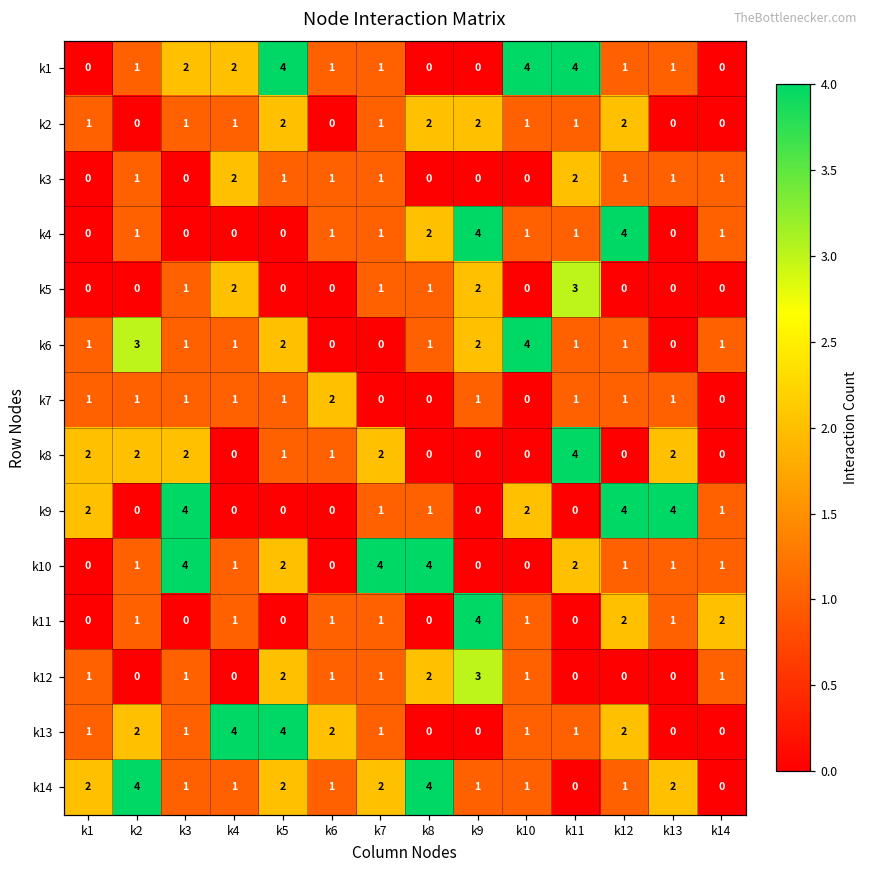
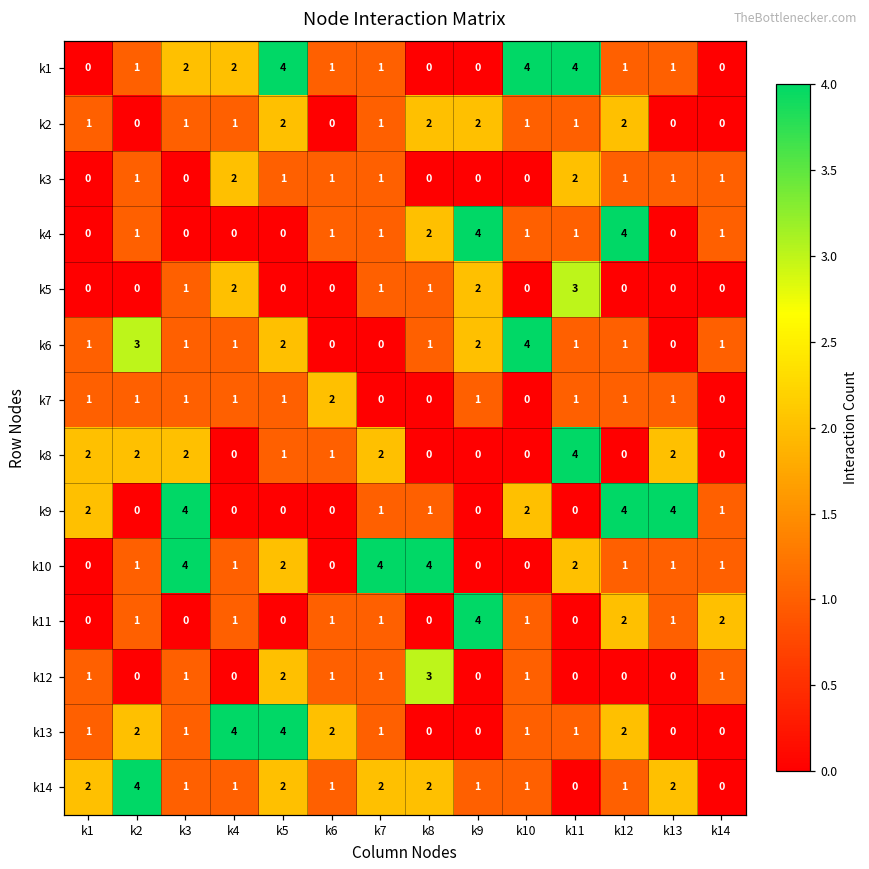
  {
    "k1": {
      "k1": 0,
      "k2": 1,
      "k3": 2,
      "k4": 2,
      "k5": 4,
      "k6": 1,
      "k7": 1,
      "k8": 0,
      "k9": 0,
      "k10": 4,
      "k11": 4,
      "k12": 1,
      "k13": 1,
      "k14": 0
    },
    "k2": {
      "k1": 1,
      "k2": 0,
      "k3": 1,
      "k4": 1,
      "k5": 2,
      "k6": 0,
      "k7": 1,
      "k8": 2,
      "k9": 2,
      "k10": 1,
      "k11": 1,
      "k12": 2,
      "k13": 0,
      "k14": 0
    },
    "k3": {
      "k1": 0,
      "k2": 1,
      "k3": 0,
      "k4": 2,
      "k5": 1,
      "k6": 1,
      "k7": 1,
      "k8": 0,
      "k9": 0,
      "k10": 0,
      "k11": 2,
      "k12": 1,
      "k13": 1,
      "k14": 1
    },
    "k4": {
      "k1": 0,
      "k2": 1,
      "k3": 0,
      "k4": 0,
      "k5": 0,
      "k6": 1,
      "k7": 1,
      "k8": 2,
      "k9": 4,
      "k10": 1,
      "k11": 1,
      "k12": 4,
      "k13": 0,
      "k14": 1
    },
    "k5": {
      "k1": 0,
      "k2": 0,
      "k3": 1,
      "k4": 2,
      "k5": 0,
      "k6": 0,
      "k7": 1,
      "k8": 1,
      "k9": 2,
      "k10": 0,
      "k11": 3,
      "k12": 0,
      "k13": 0,
      "k14": 0
    },
    "k6": {
      "k1": 1,
      "k2": 3,
      "k3": 1,
      "k4": 1,
      "k5": 2,
      "k6": 0,
      "k7": 0,
      "k8": 1,
      "k9": 2,
      "k10": 4,
      "k11": 1,
      "k12": 1,
      "k13": 0,
      "k14": 1
    },
    "k7": {
      "k1": 1,
      "k2": 1,
      "k3": 1,
      "k4": 1,
      "k5": 1,
      "k6": 2,
      "k7": 0,
      "k8": 0,
      "k9": 1,
      "k10": 0,
      "k11": 1,
      "k12": 1,
      "k13": 1,
      "k14": 0
    },
    "k8": {
      "k1": 2,
      "k2": 2,
      "k3": 2,
      "k4": 0,
      "k5": 1,
      "k6": 1,
      "k7": 2,
      "k8": 0,
      "k9": 0,
      "k10": 0,
      "k11": 4,
      "k12": 0,
      "k13": 2,
      "k14": 0
    },
    "k9": {
      "k1": 2,
      "k2": 0,
      "k3": 4,
      "k4": 0,
      "k5": 0,
      "k6": 0,
      "k7": 1,
      "k8": 1,
      "k9": 0,
      "k10": 2,
      "k11": 0,
      "k12": 4,
      "k13": 4,
      "k14": 1
    },
    "k10": {
      "k1": 0,
      "k2": 1,
      "k3": 4,
      "k4": 1,
      "k5": 2,
      "k6": 0,
      "k7": 4,
      "k8": 4,
      "k9": 0,
      "k10": 0,
      "k11": 2,
      "k12": 1,
      "k13": 1,
      "k14": 1
    },
    "k11": {
      "k1": 0,
      "k2": 1,
      "k3": 0,
      "k4": 1,
      "k5": 0,
      "k6": 1,
      "k7": 1,
      "k8": 0,
      "k9": 4,
      "k10": 1,
      "k11": 0,
      "k12": 2,
      "k13": 1,
      "k14": 2
    },
    "k12": {
      "k1": 1,
      "k2": 0,
      "k3": 1,
      "k4": 0,
      "k5": 2,
      "k6": 1,
      "k7": 1,
-     "k8": 2,
-     "k9": 3,
+     "k8": 3,
+     "k9": 0,
      "k10": 1,
      "k11": 0,
      "k12": 0,
      "k13": 0,
      "k14": 1
    },
    "k13": {
      "k1": 1,
      "k2": 2,
      "k3": 1,
      "k4": 4,
      "k5": 4,
      "k6": 2,
      "k7": 1,
      "k8": 0,
      "k9": 0,
      "k10": 1,
      "k11": 1,
      "k12": 2,
      "k13": 0,
      "k14": 0
    },
    "k14": {
      "k1": 2,
      "k2": 4,
      "k3": 1,
      "k4": 1,
      "k5": 2,
      "k6": 1,
      "k7": 2,
-     "k8": 4,
+     "k8": 2,
      "k9": 1,
      "k10": 1,
      "k11": 0,
      "k12": 1,
      "k13": 2,
      "k14": 0
    }
  }
